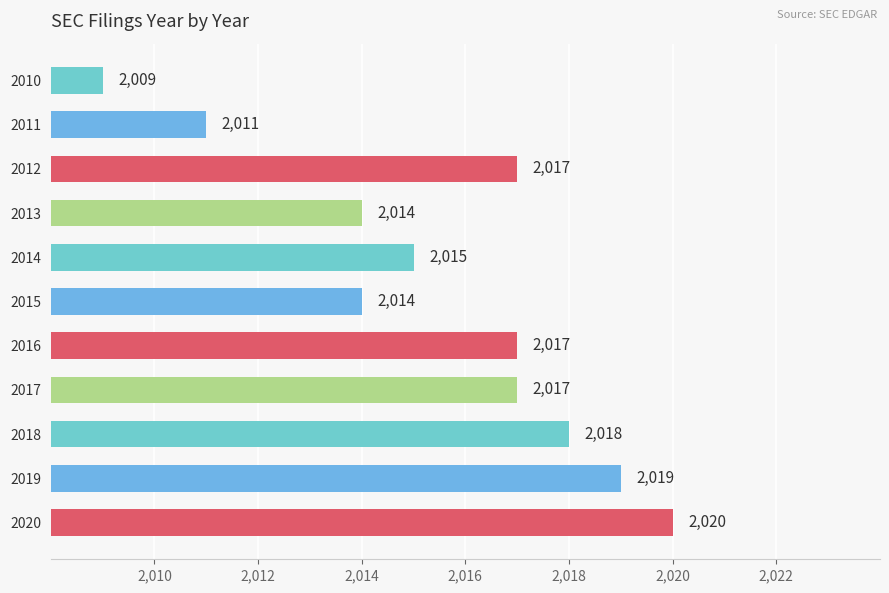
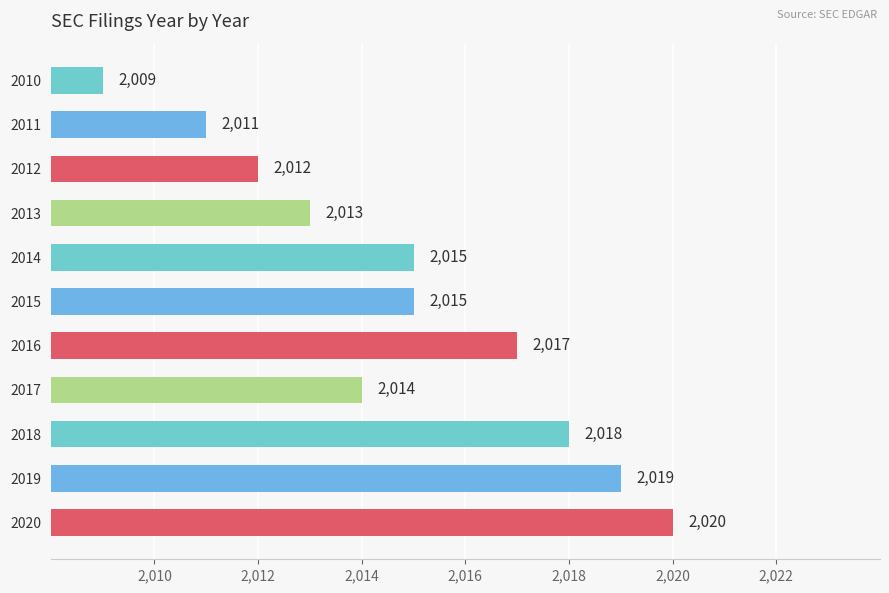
  {
    "2010": "2,009",
    "2011": "2,011",
-   "2012": "2,017",
-   "2013": "2,014",
+   "2012": "2,012",
+   "2013": "2,013",
    "2014": "2,015",
-   "2015": "2,014",
+   "2015": "2,015",
    "2016": "2,017",
-   "2017": "2,017",
+   "2017": "2,014",
    "2018": "2,018",
    "2019": "2,019",
    "2020": "2,020"
  }
